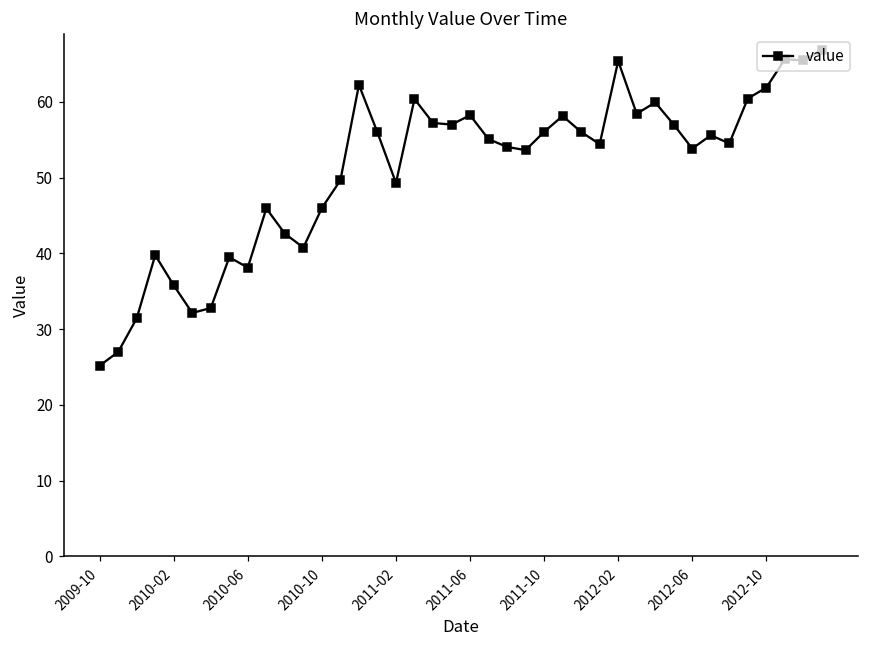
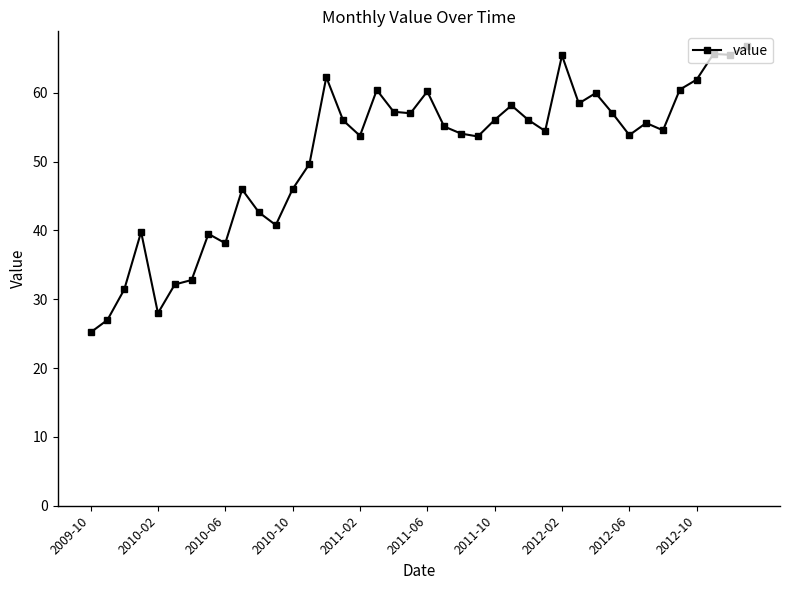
  {
    "2009-10": 25,
-   "2010-02": 36,
+   "2010-02": 28,
    "2010-06": 38,
    "2010-10": 46,
-   "2011-02": 49,
-   "2011-06": 58,
+   "2011-02": 54,
+   "2011-06": 60,
    "2011-10": 56,
    "2012-02": 65,
    "2012-06": 54,
    "2012-10": 62
  }
